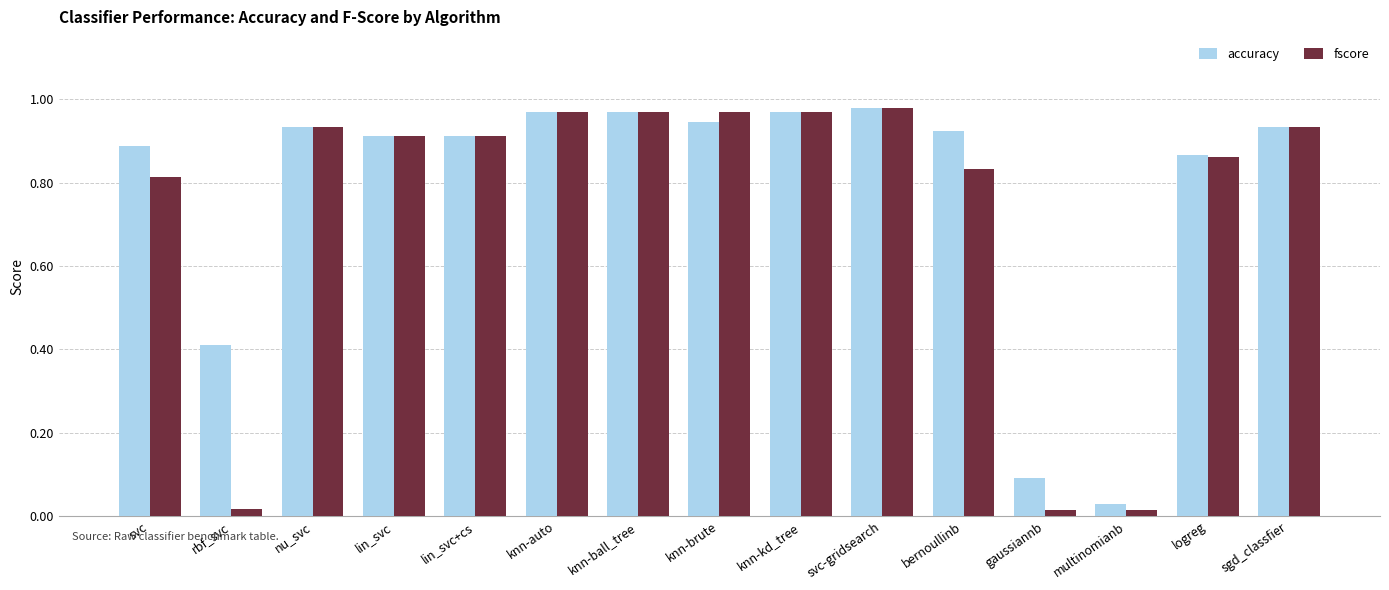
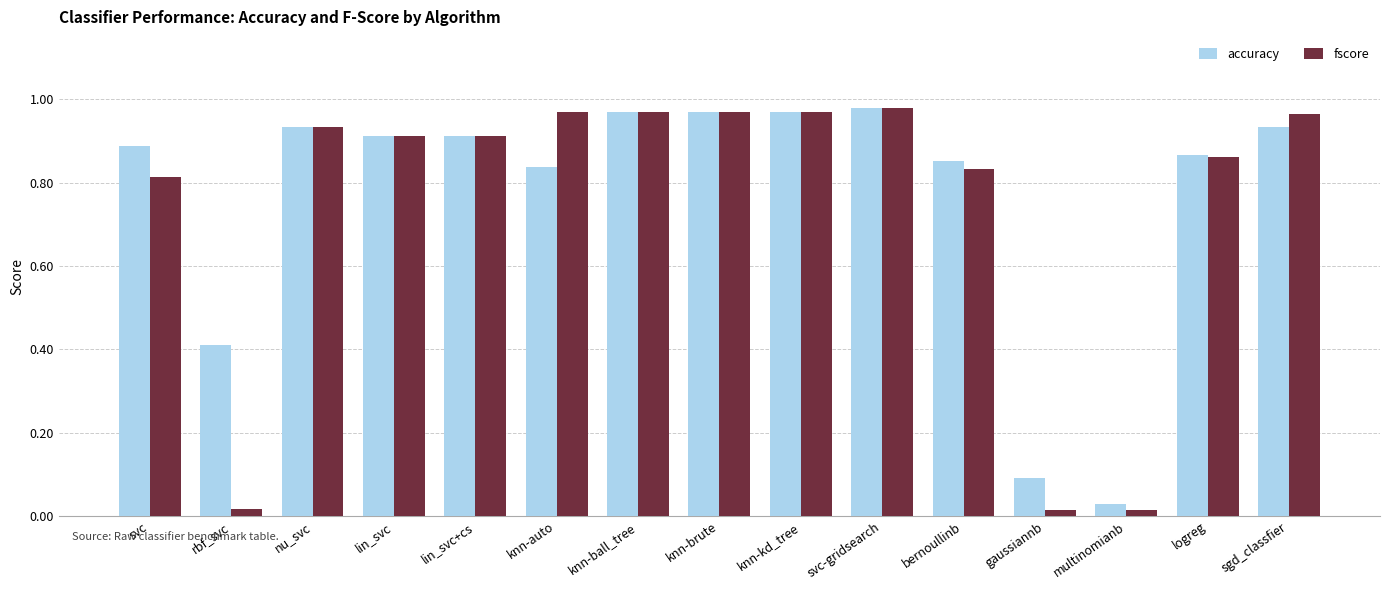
  {
    "accuracy": {
      "svc": 0.89,
      "rbf_svc": 0.41,
      "nu_svc": 0.93,
      "lin_svc": 0.91,
      "lin_svc+cs": 0.91,
-     "knn-auto": 0.97,
+     "knn-auto": 0.84,
      "knn-ball_tree": 0.97,
-     "knn-brute": 0.95,
+     "knn-brute": 0.97,
      "knn-kd_tree": 0.97,
      "svc-gridsearch": 0.98,
-     "bernoullinb": 0.92,
+     "bernoullinb": 0.85,
      "gaussiannb": 0.09,
      "multinomianb": 0.03,
      "logreg": 0.87,
      "sgd_classfier": 0.93
    },
    "fscore": {
      "svc": 0.81,
      "rbf_svc": 0.02,
      "nu_svc": 0.93,
      "lin_svc": 0.91,
      "lin_svc+cs": 0.91,
      "knn-auto": 0.97,
      "knn-ball_tree": 0.97,
      "knn-brute": 0.97,
      "knn-kd_tree": 0.97,
      "svc-gridsearch": 0.98,
      "bernoullinb": 0.83,
      "gaussiannb": 0.02,
      "multinomianb": 0.02,
      "logreg": 0.86,
-     "sgd_classfier": 0.93
+     "sgd_classfier": 0.97
    }
  }
